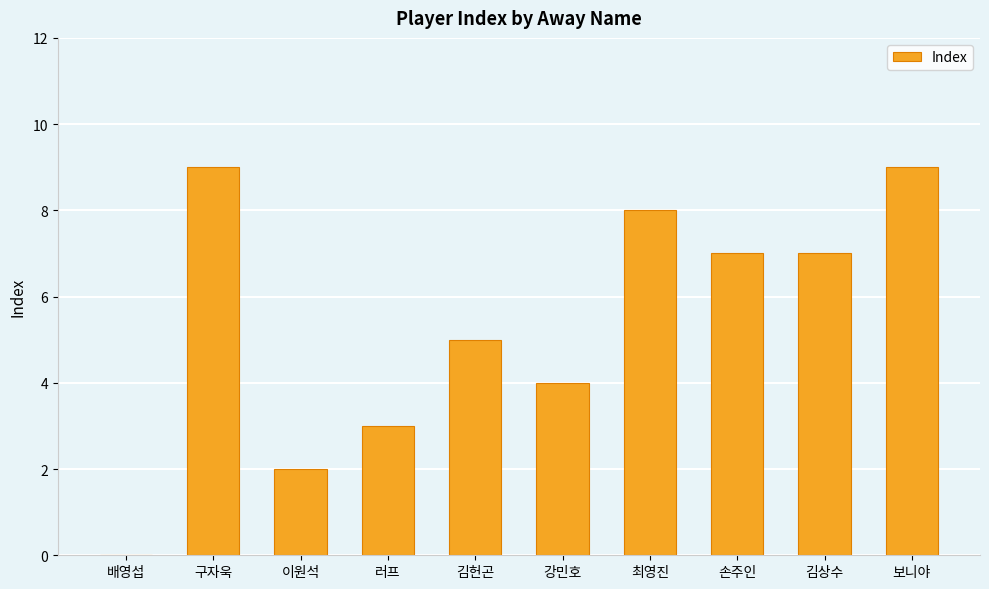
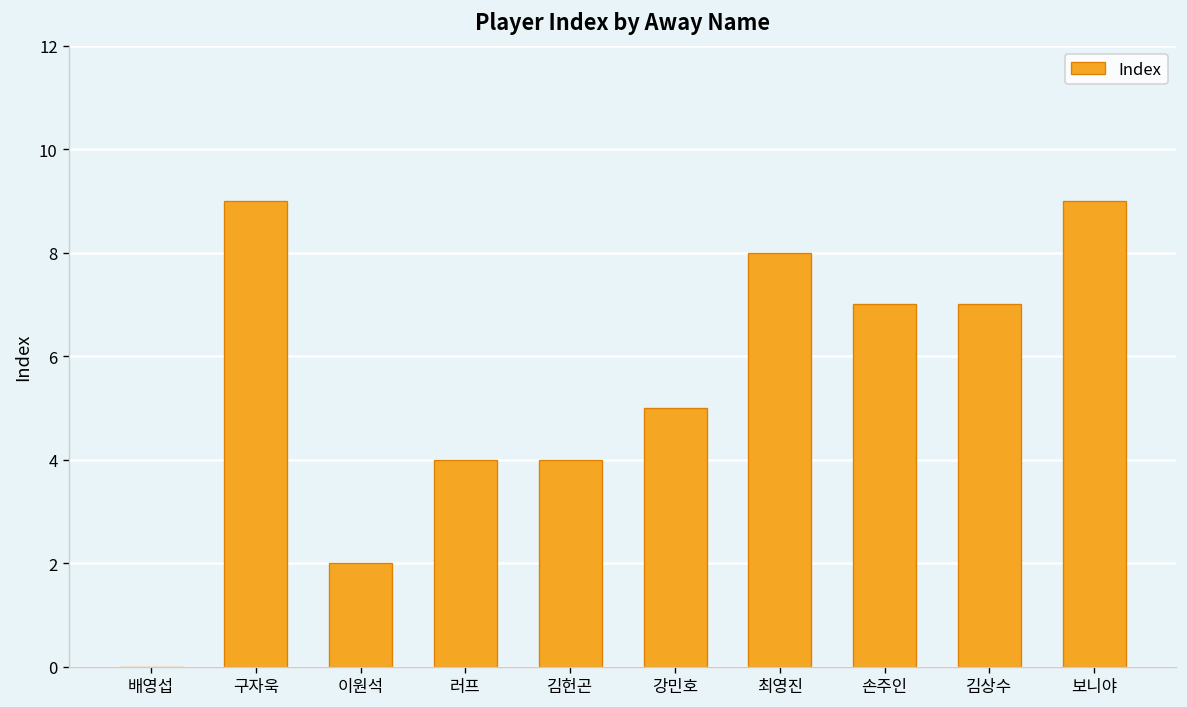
  {
    "배영섭": 0,
    "구자욱": 9,
    "이원석": 2,
-   "러프": 3,
-   "김헌곤": 5,
-   "강민호": 4,
+   "러프": 4,
+   "김헌곤": 4,
+   "강민호": 5,
    "최영진": 8,
    "손주인": 7,
    "김상수": 7,
    "보니야": 9
  }
